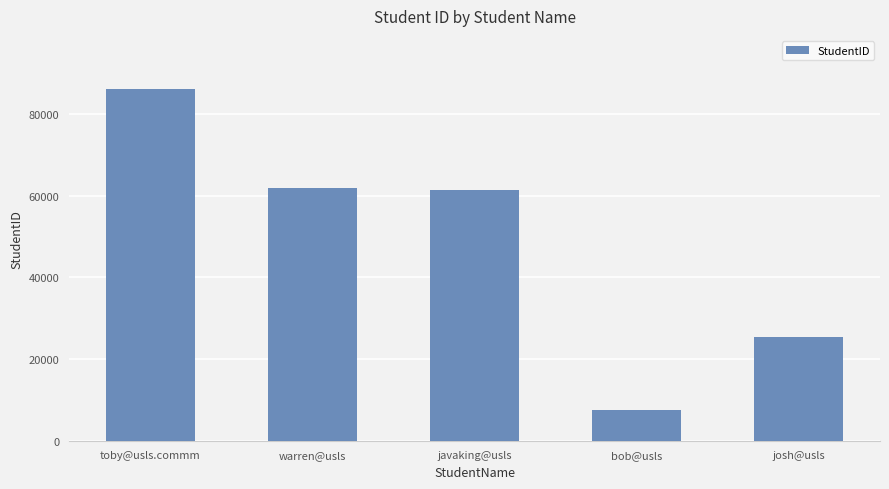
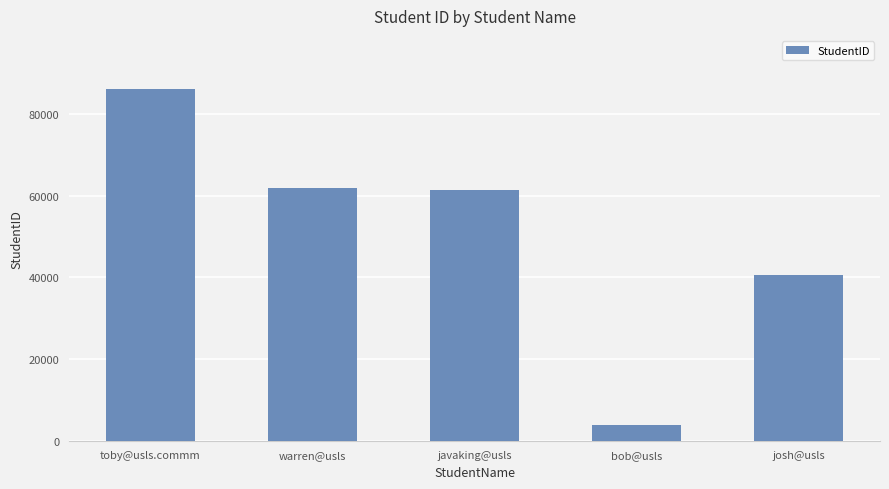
  {
    "toby@usls.commm": 86000,
    "warren@usls": 62000,
    "javaking@usls": 61000,
-   "bob@usls": 8000,
-   "josh@usls": 25000
+   "bob@usls": 4000,
+   "josh@usls": 41000
  }
